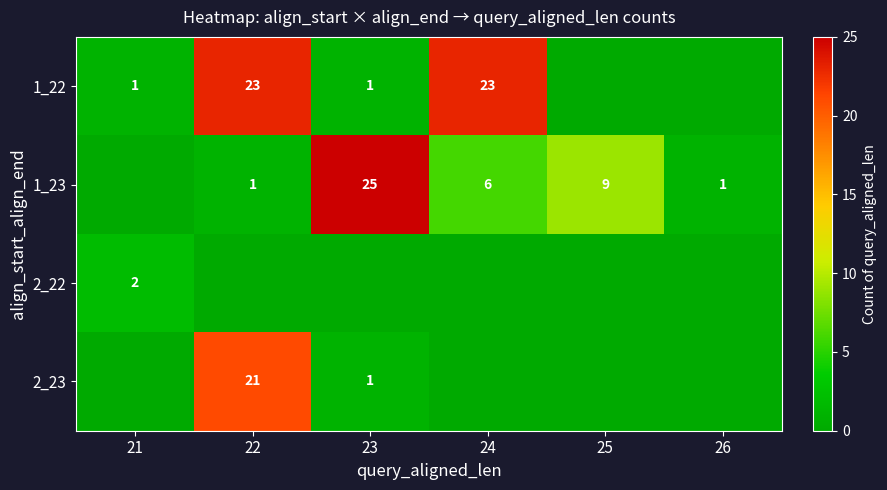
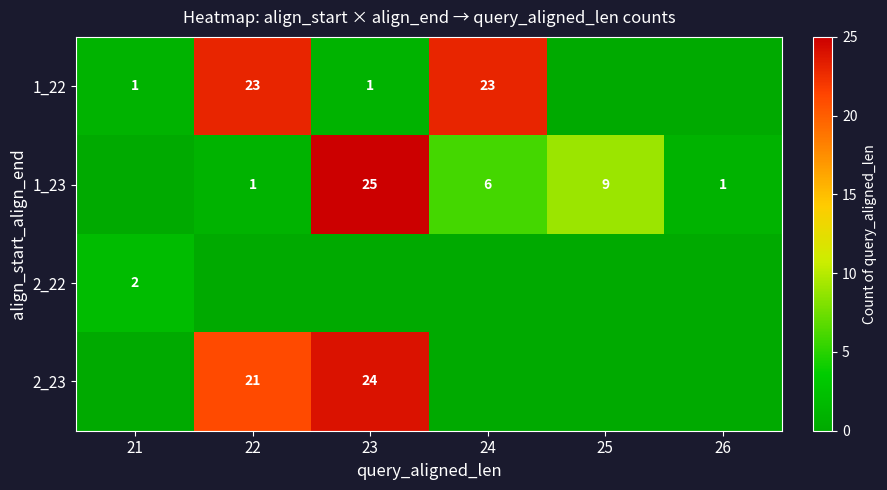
  {
    "1_22": {
      "21": 1,
      "22": 23,
      "23": 1,
      "24": 23
    },
    "1_23": {
      "22": 1,
      "23": 25,
      "24": 6,
      "25": 9,
      "26": 1
    },
    "2_22": {
      "21": 2
    },
    "2_23": {
      "22": 21,
-     "23": 1
+     "23": 24
    }
  }
